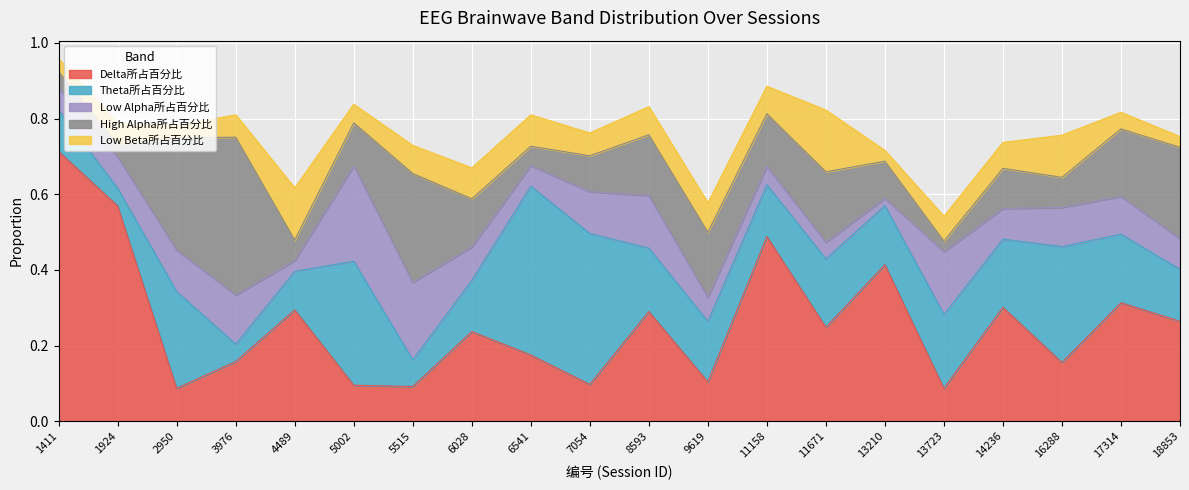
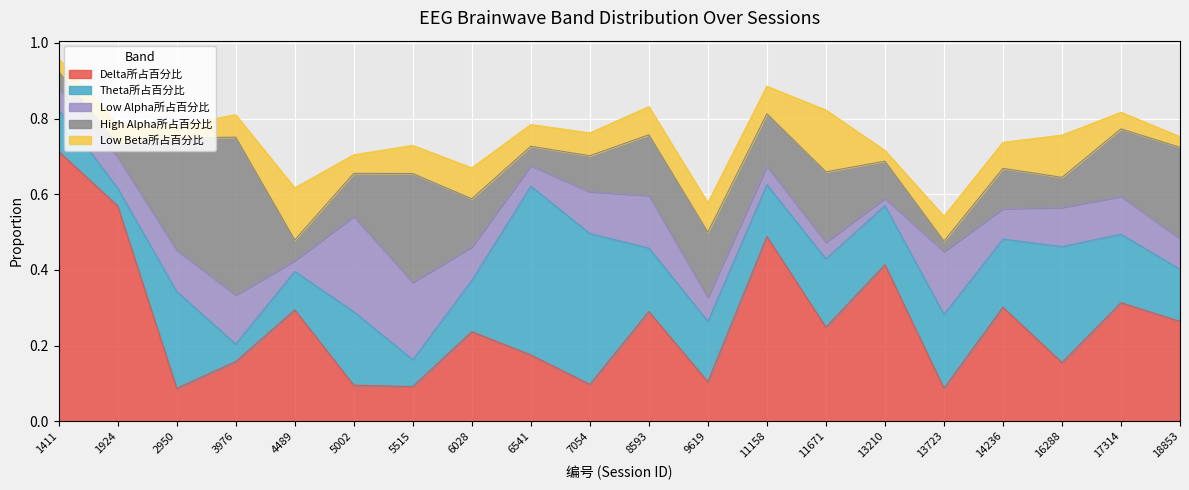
  {
    "Delta所占百分比": {
      "1411": 0.71,
      "1924": 0.57,
      "2950": 0.09,
      "3976": 0.16,
      "4489": 0.29,
      "5002": 0.10,
      "5515": 0.09,
      "6028": 0.24,
      "6541": 0.18,
      "7054": 0.10,
      "8593": 0.29,
      "9619": 0.10,
      "11158": 0.49,
      "11671": 0.25,
      "13210": 0.41,
      "13723": 0.09,
      "14236": 0.30,
      "16288": 0.15,
      "17314": 0.31,
      "18853": 0.26
    },
    "Theta所占百分比": {
      "1411": 0.11,
      "1924": 0.05,
      "2950": 0.26,
      "3976": 0.05,
      "4489": 0.10,
-     "5002": 0.33,
+     "5002": 0.19,
      "5515": 0.07,
      "6028": 0.14,
      "6541": 0.45,
      "7054": 0.40,
      "8593": 0.17,
      "9619": 0.16,
      "11158": 0.14,
      "11671": 0.18,
      "13210": 0.16,
      "13723": 0.20,
      "14236": 0.18,
      "16288": 0.31,
      "17314": 0.18,
      "18853": 0.14
    },
    "Low Alpha所占百分比": {
      "1411": 0.06,
      "1924": 0.08,
      "2950": 0.11,
      "3976": 0.13,
      "4489": 0.03,
      "5002": 0.25,
      "5515": 0.20,
      "6028": 0.09,
      "6541": 0.05,
      "7054": 0.11,
      "8593": 0.14,
      "9619": 0.06,
      "11158": 0.05,
      "11671": 0.04,
      "13210": 0.02,
      "13723": 0.17,
      "14236": 0.08,
      "16288": 0.10,
      "17314": 0.10,
      "18853": 0.08
    },
    "High Alpha所占百分比": {
      "1411": 0.04,
      "3976": 0.42,
      "4489": 0.05,
      "5002": 0.11,
      "5515": 0.29,
      "6028": 0.13,
      "6541": 0.05,
      "7054": 0.10,
      "8593": 0.16,
      "9619": 0.17,
      "11158": 0.14,
      "11671": 0.19,
      "13210": 0.10,
      "13723": 0.03,
      "14236": 0.11,
      "16288": 0.08,
      "17314": 0.18,
      "18853": 0.24
    },
    "Low Beta所占百分比": {
      "1411": 0.03,
      "3976": 0.06,
      "4489": 0.14,
      "5002": 0.05,
      "5515": 0.07,
      "6028": 0.08,
-     "6541": 0.08,
+     "6541": 0.06,
      "7054": 0.06,
      "8593": 0.07,
      "9619": 0.08,
      "11158": 0.07,
      "11671": 0.16,
      "13210": 0.03,
      "13723": 0.07,
      "14236": 0.07,
      "16288": 0.11,
      "17314": 0.04,
      "18853": 0.03
    }
  }
